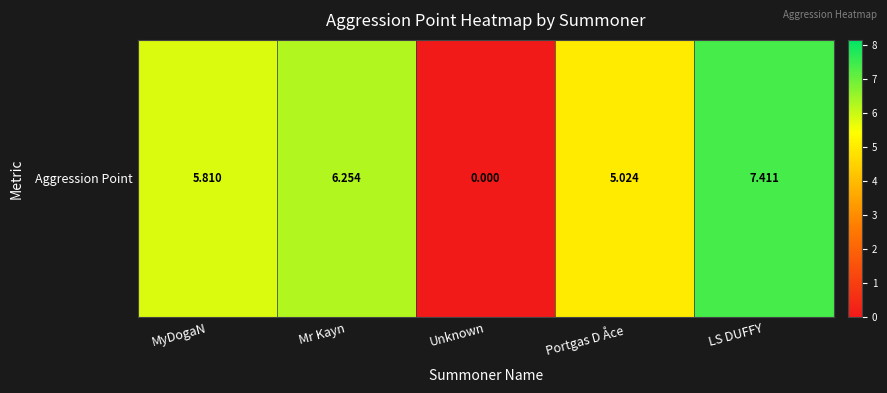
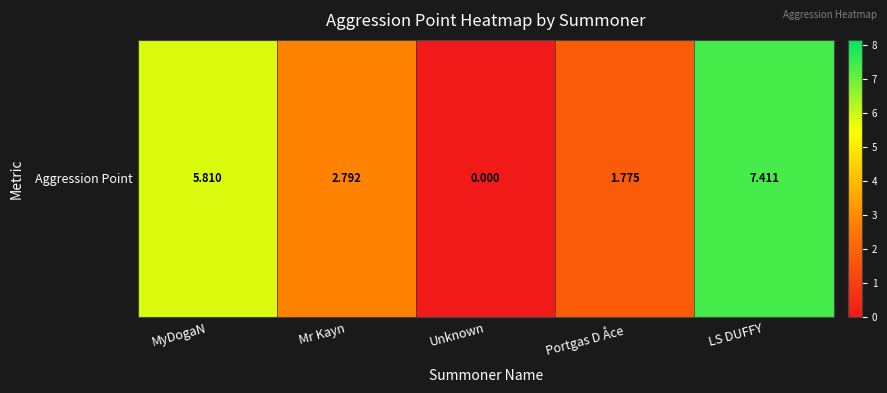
  {
    "Aggression Point": {
      "MyDogaN": 5.810,
-     "Mr Kayn": 6.254,
+     "Mr Kayn": 2.792,
      "Unknown": 0.000,
-     "Portgas D Åce": 5.024,
+     "Portgas D Åce": 1.775,
      "LS DUFFY": 7.411
    }
  }
